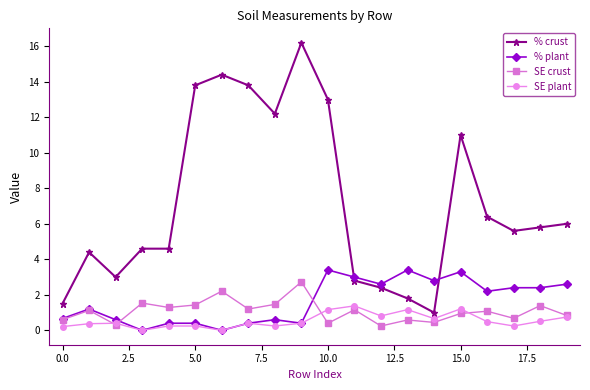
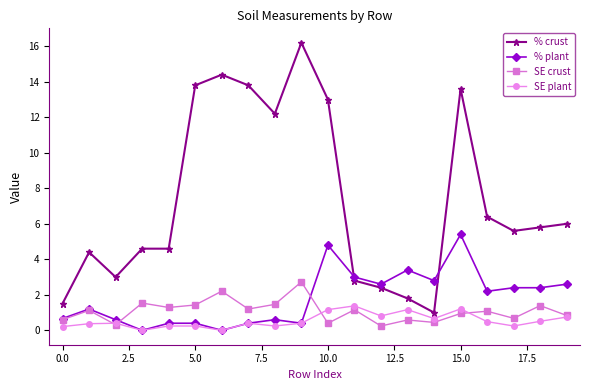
  {
    "% crust": {
      "0.0": 1.5,
      "5.0": 13.8,
      "10.0": 13.0,
-     "15.0": 11.0
+     "15.0": 13.6
    },
    "% plant": {
      "5.0": 0.4,
-     "10.0": 3.4,
-     "15.0": 3.3
+     "10.0": 4.8,
+     "15.0": 5.4
    }
  }
